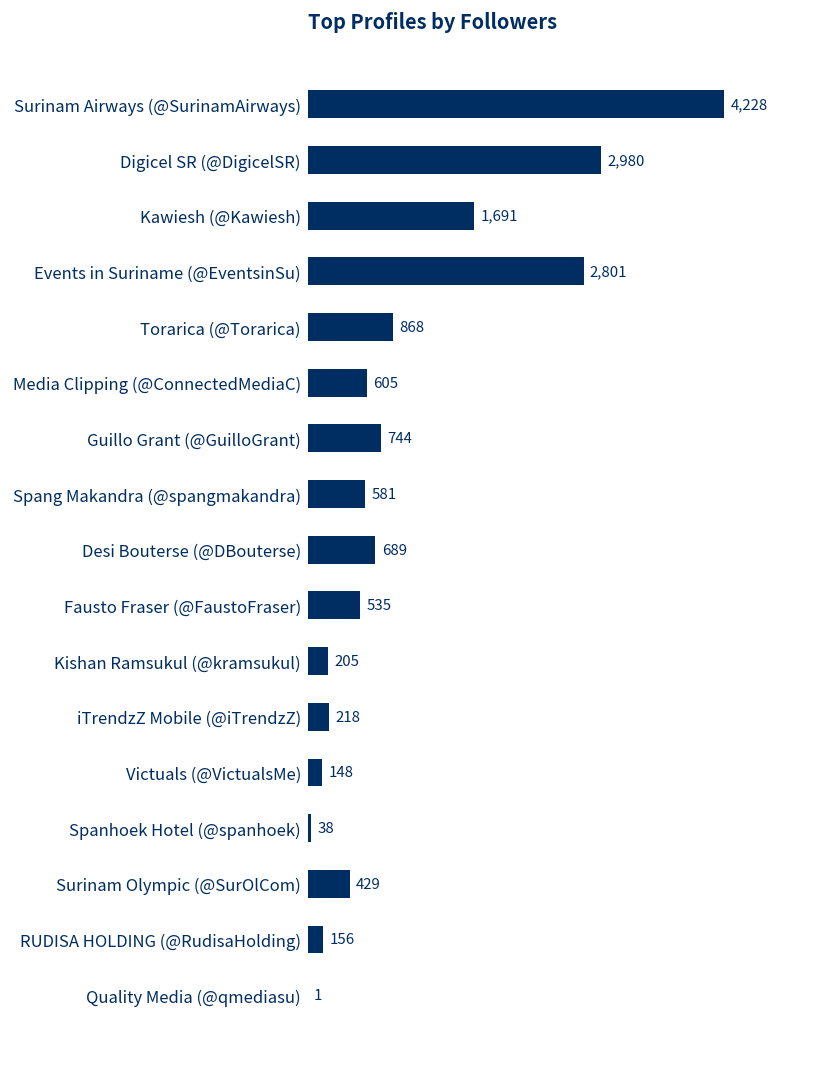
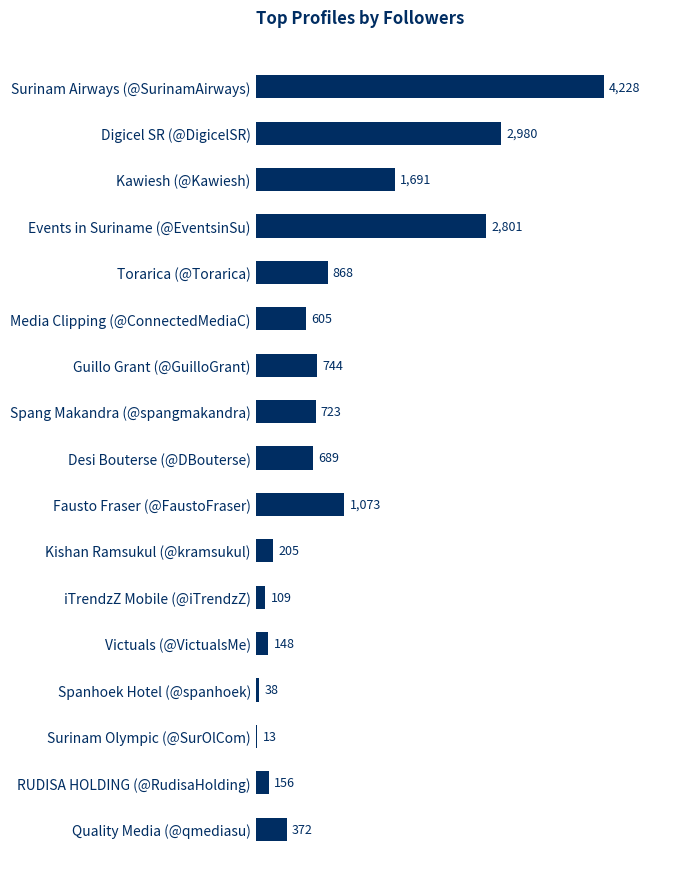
  {
    "Surinam Airways (@SurinamAirways)": "4,228",
    "Digicel SR (@DigicelSR)": "2,980",
    "Kawiesh (@Kawiesh)": "1,691",
    "Events in Suriname (@EventsinSu)": "2,801",
    "Torarica (@Torarica)": "868",
    "Media Clipping (@ConnectedMediaC)": "605",
    "Guillo Grant (@GuilloGrant)": "744",
-   "Spang Makandra (@spangmakandra)": "581",
+   "Spang Makandra (@spangmakandra)": "723",
    "Desi Bouterse (@DBouterse)": "689",
-   "Fausto Fraser (@FaustoFraser)": "535",
+   "Fausto Fraser (@FaustoFraser)": "1,073",
    "Kishan Ramsukul (@kramsukul)": "205",
-   "iTrendzZ Mobile (@iTrendzZ)": "218",
+   "iTrendzZ Mobile (@iTrendzZ)": "109",
    "Victuals (@VictualsMe)": "148",
    "Spanhoek Hotel (@spanhoek)": "38",
-   "Surinam Olympic (@SurOlCom)": "429",
+   "Surinam Olympic (@SurOlCom)": "13",
    "RUDISA HOLDING (@RudisaHolding)": "156",
-   "Quality Media (@qmediasu)": "1"
+   "Quality Media (@qmediasu)": "372"
  }
